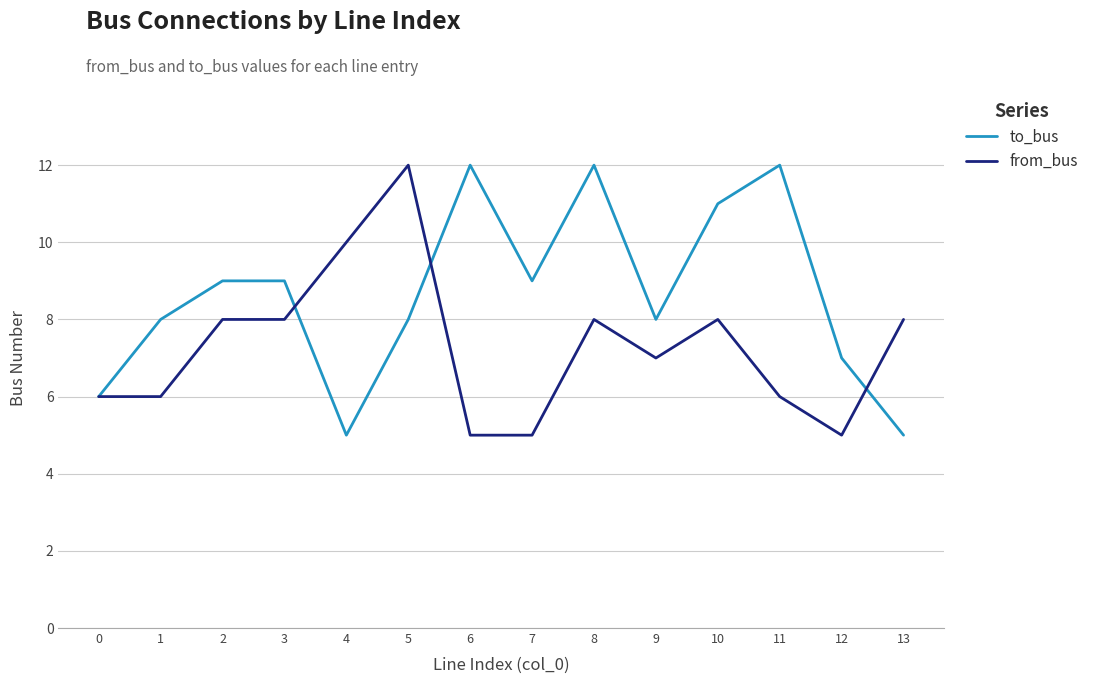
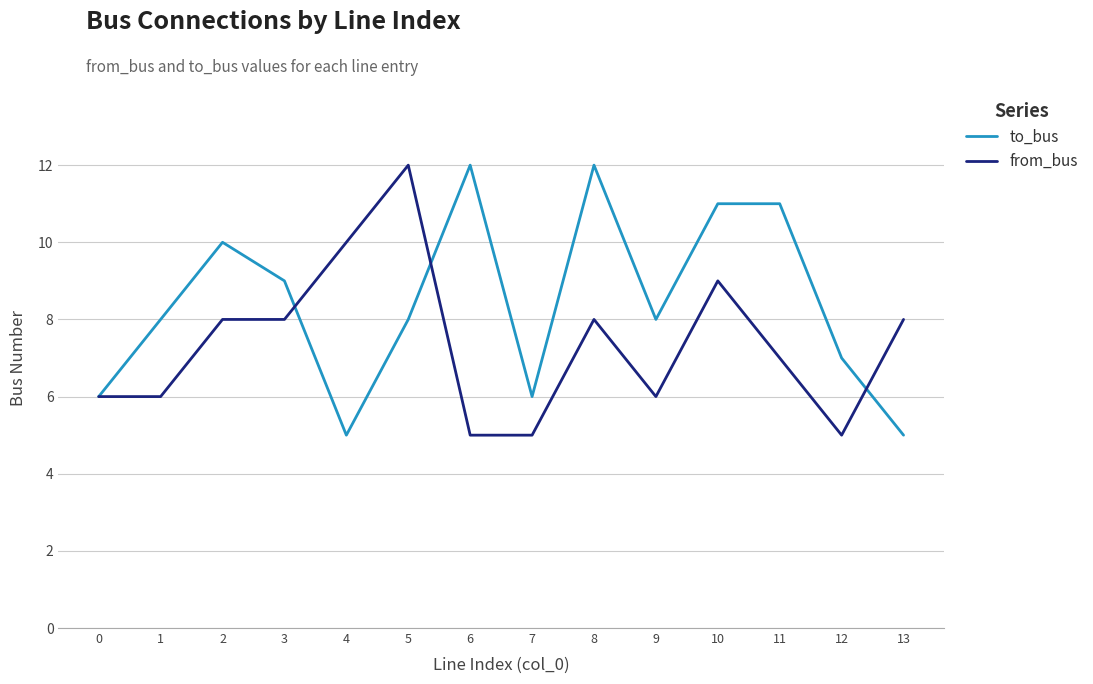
  {
    "to_bus": {
      "1": 8,
-     "2": 9,
+     "2": 10,
      "3": 9,
      "4": 5,
      "5": 8,
      "6": 12,
-     "7": 9,
+     "7": 6,
      "8": 12,
      "9": 8,
      "10": 11,
-     "11": 12,
+     "11": 11,
      "12": 7,
      "13": 5
    },
    "from_bus": {
      "1": 6,
      "2": 8,
      "3": 8,
      "4": 10,
      "5": 12,
      "6": 5,
      "7": 5,
      "8": 8,
-     "9": 7,
-     "10": 8,
-     "11": 6,
+     "9": 6,
+     "10": 9,
+     "11": 7,
      "12": 5,
      "13": 8
    }
  }
